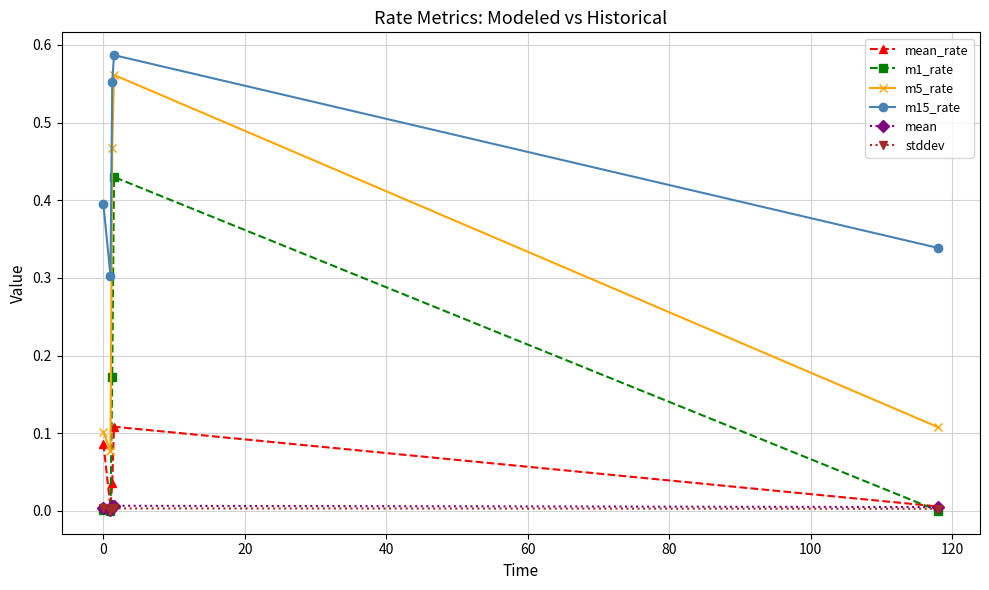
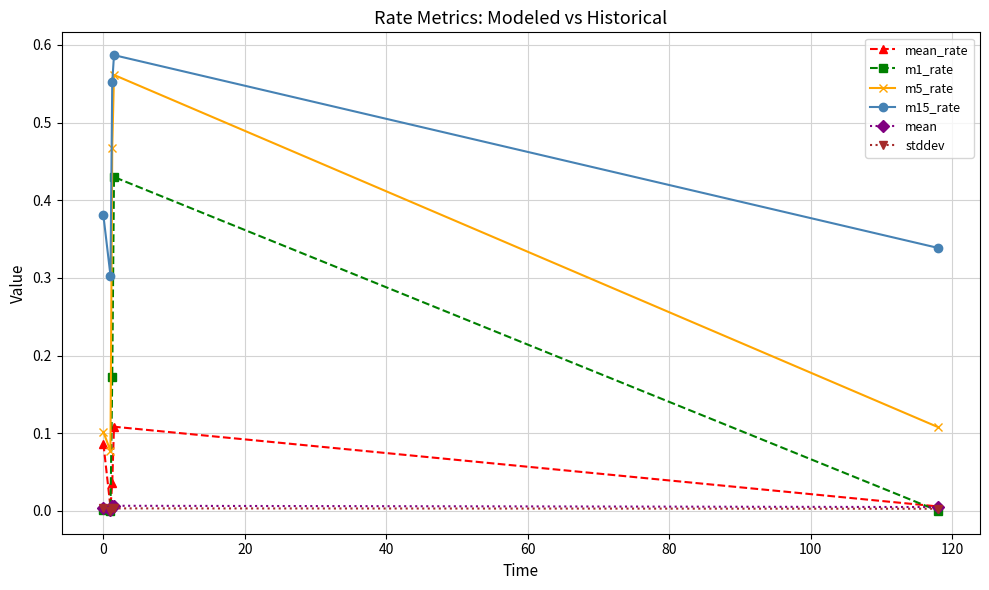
  {
    "mean_rate": {
      "0": 0.09
    },
    "m5_rate": {
      "0": 0.10
    },
    "m15_rate": {
-     "0": 0.39
+     "0": 0.38
    }
  }
